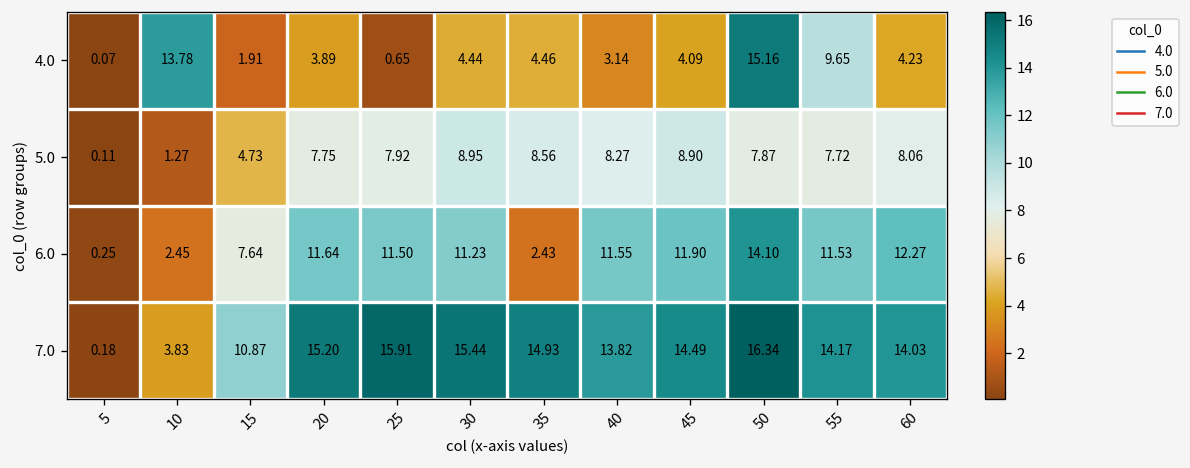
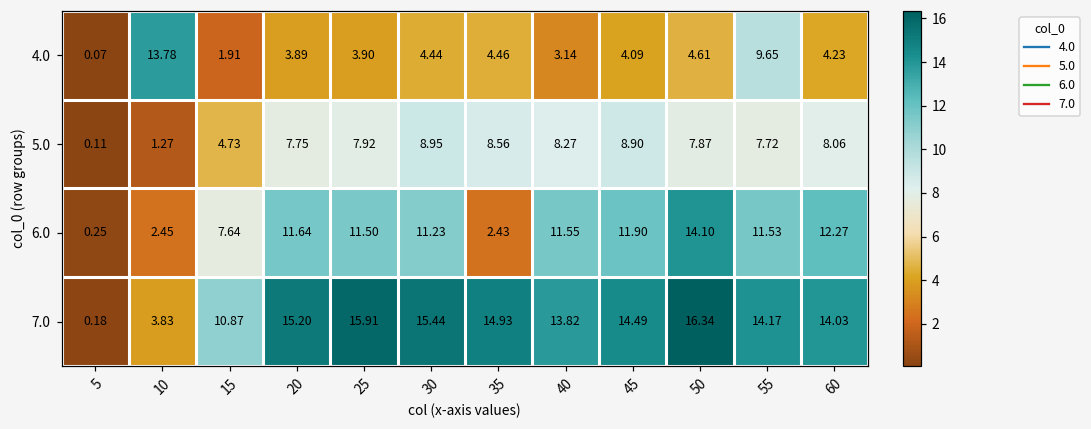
  {
    "4.0": {
      "5": 0.07,
      "10": 13.78,
      "15": 1.91,
      "20": 3.89,
-     "25": 0.65,
+     "25": 3.90,
      "30": 4.44,
      "35": 4.46,
      "40": 3.14,
      "45": 4.09,
-     "50": 15.16,
+     "50": 4.61,
      "55": 9.65,
      "60": 4.23
    },
    "5.0": {
      "5": 0.11,
      "10": 1.27,
      "15": 4.73,
      "20": 7.75,
      "25": 7.92,
      "30": 8.95,
      "35": 8.56,
      "40": 8.27,
      "45": 8.90,
      "50": 7.87,
      "55": 7.72,
      "60": 8.06
    },
    "6.0": {
      "5": 0.25,
      "10": 2.45,
      "15": 7.64,
      "20": 11.64,
      "25": 11.50,
      "30": 11.23,
      "35": 2.43,
      "40": 11.55,
      "45": 11.90,
      "50": 14.10,
      "55": 11.53,
      "60": 12.27
    },
    "7.0": {
      "5": 0.18,
      "10": 3.83,
      "15": 10.87,
      "20": 15.20,
      "25": 15.91,
      "30": 15.44,
      "35": 14.93,
      "40": 13.82,
      "45": 14.49,
      "50": 16.34,
      "55": 14.17,
      "60": 14.03
    }
  }
